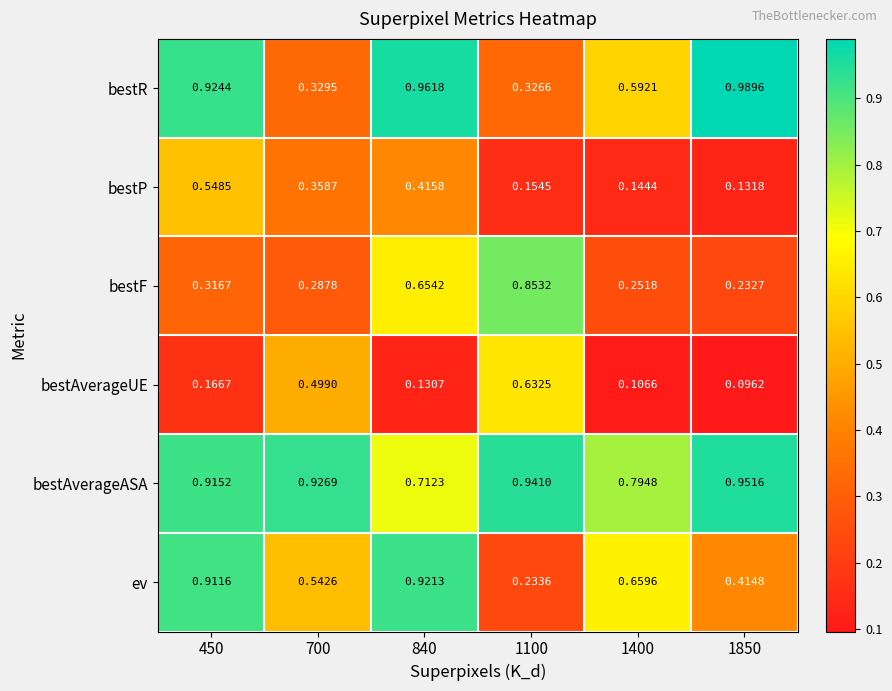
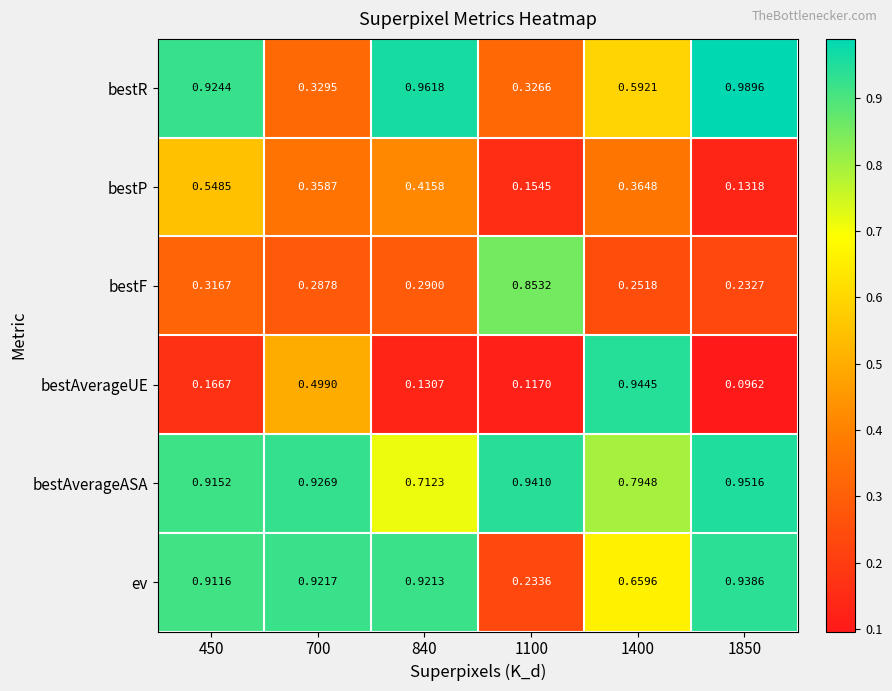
  {
    "bestR": {
      "450": 0.9244,
      "700": 0.3295,
      "840": 0.9618,
      "1100": 0.3266,
      "1400": 0.5921,
      "1850": 0.9896
    },
    "bestP": {
      "450": 0.5485,
      "700": 0.3587,
      "840": 0.4158,
      "1100": 0.1545,
-     "1400": 0.1444,
+     "1400": 0.3648,
      "1850": 0.1318
    },
    "bestF": {
      "450": 0.3167,
      "700": 0.2878,
-     "840": 0.6542,
+     "840": 0.2900,
      "1100": 0.8532,
      "1400": 0.2518,
      "1850": 0.2327
    },
    "bestAverageUE": {
      "450": 0.1667,
      "700": 0.4990,
      "840": 0.1307,
-     "1100": 0.6325,
-     "1400": 0.1066,
+     "1100": 0.1170,
+     "1400": 0.9445,
      "1850": 0.0962
    },
    "bestAverageASA": {
      "450": 0.9152,
      "700": 0.9269,
      "840": 0.7123,
      "1100": 0.9410,
      "1400": 0.7948,
      "1850": 0.9516
    },
    "ev": {
      "450": 0.9116,
-     "700": 0.5426,
+     "700": 0.9217,
      "840": 0.9213,
      "1100": 0.2336,
      "1400": 0.6596,
-     "1850": 0.4148
+     "1850": 0.9386
    }
  }
